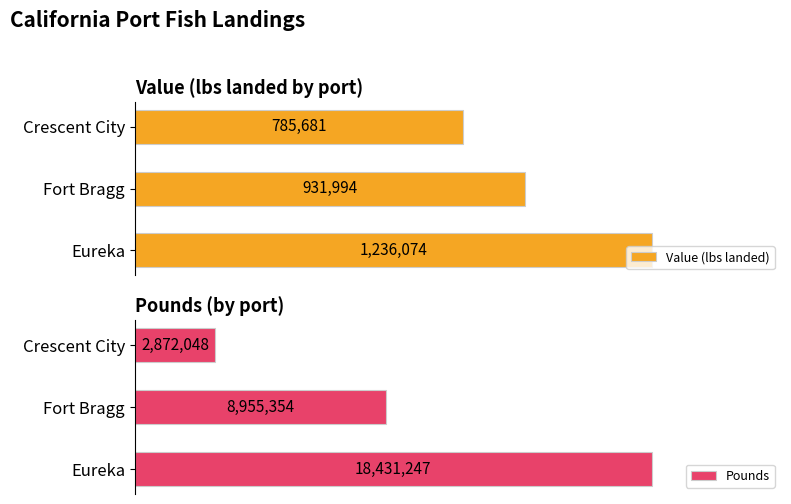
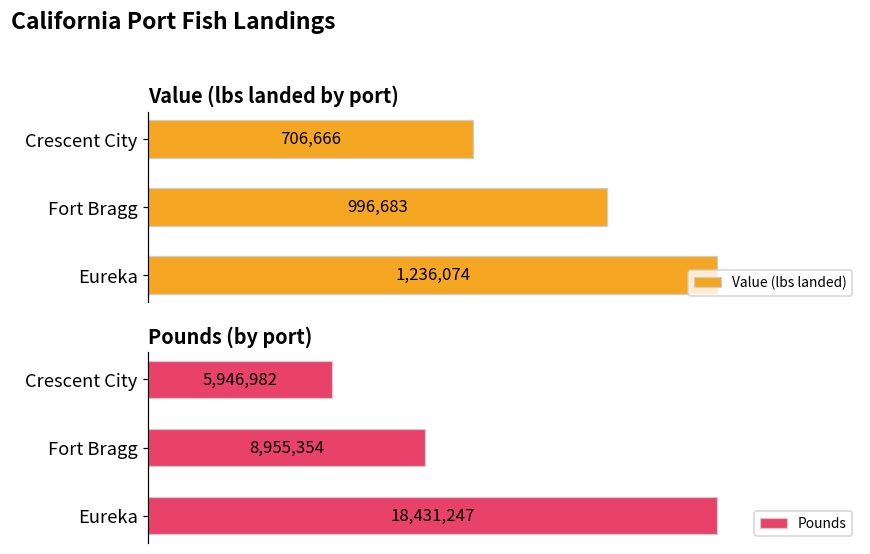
  {
    "Value (lbs landed by port)": {
-     "Crescent City": "785,681",
-     "Fort Bragg": "931,994"
+     "Crescent City": "706,666",
+     "Fort Bragg": "996,683"
    },
    "Pounds (by port)": {
-     "Crescent City": "2,872,048",
+     "Crescent City": "5,946,982",
      "Fort Bragg": "8,955,354",
      "Eureka": "18,431,247"
    }
  }
